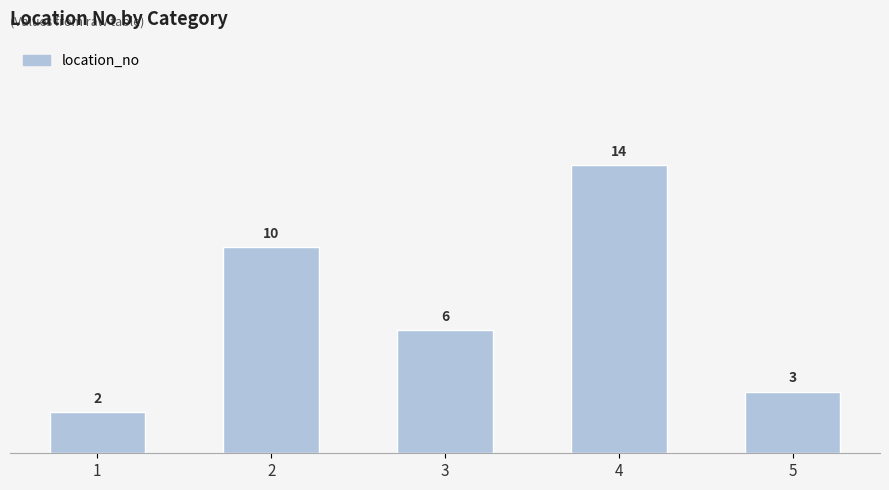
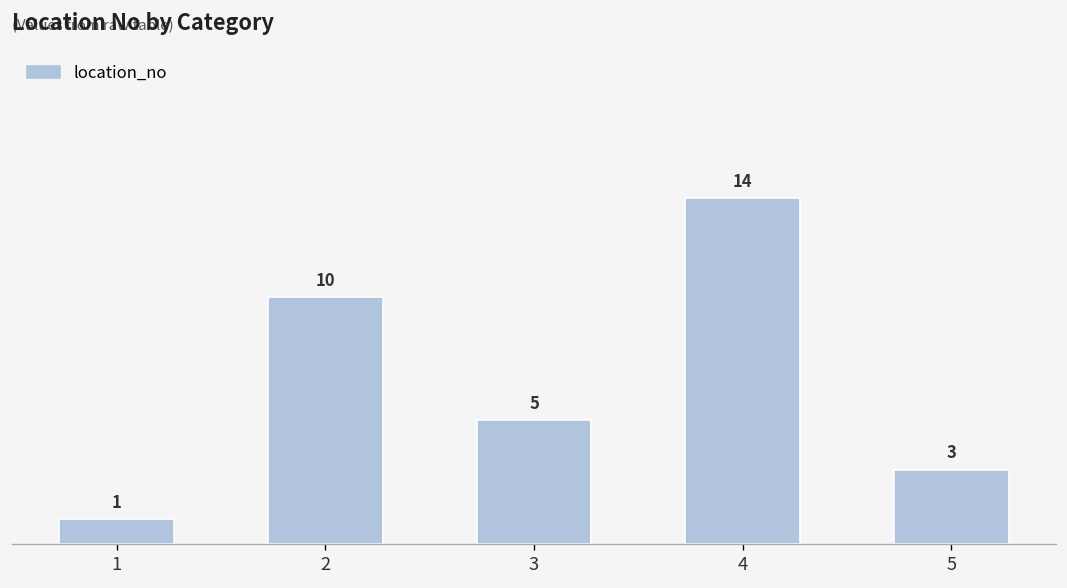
  {
-   "1": 2,
+   "1": 1,
    "2": 10,
-   "3": 6,
+   "3": 5,
    "4": 14,
    "5": 3
  }
